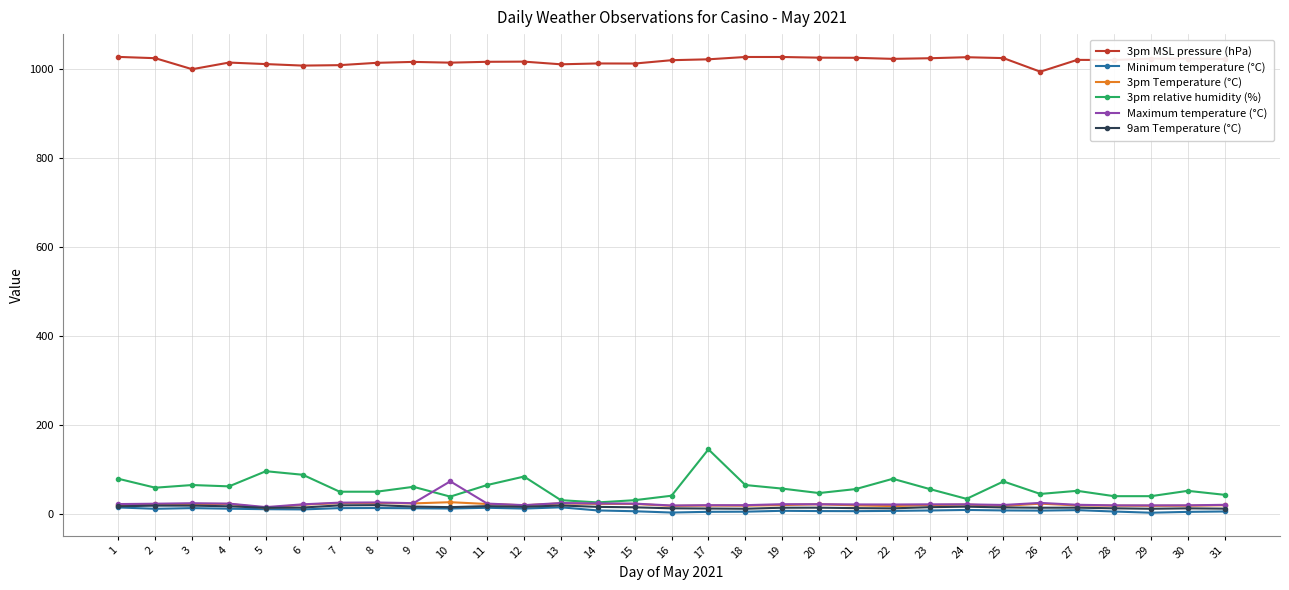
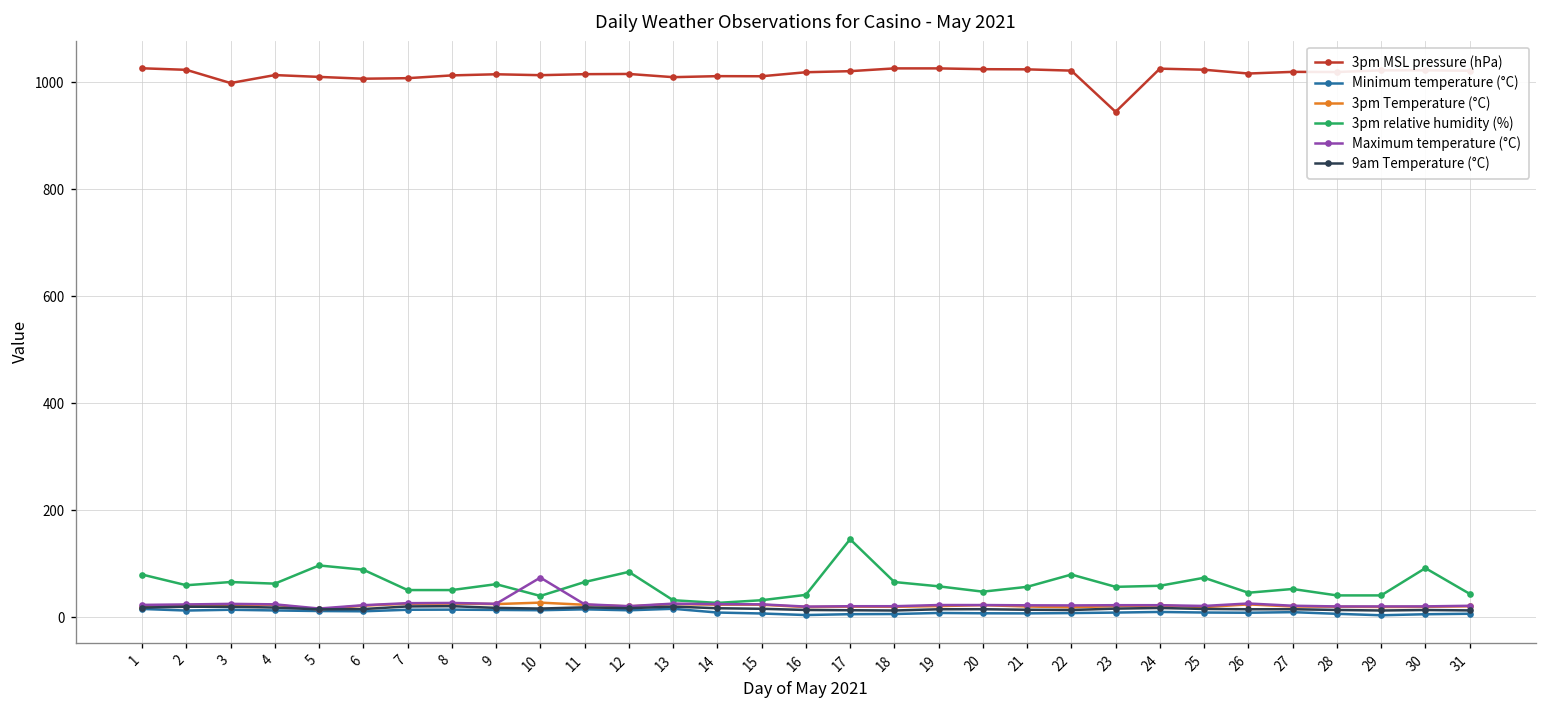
  {
    "3pm MSL pressure (hPa)": {
      "1": 1030,
      "2": 1020,
      "3": 1000,
      "4": 1010,
      "5": 1010,
      "6": 1010,
      "7": 1010,
      "8": 1010,
      "9": 1020,
      "10": 1010,
      "11": 1020,
      "12": 1020,
      "13": 1010,
      "14": 1010,
      "15": 1010,
      "16": 1020,
      "17": 1020,
      "18": 1030,
      "19": 1030,
      "20": 1020,
      "21": 1020,
      "22": 1020,
-     "23": 1020,
+     "23": 940,
      "24": 1030,
      "25": 1020,
-     "26": 990,
+     "26": 1020,
      "27": 1020
    },
    "Minimum temperature (°C)": {
      "2": 10,
      "7": 10,
      "8": 10,
      "14": 10,
      "15": 10,
      "16": 0,
      "17": 10,
      "18": 10,
      "19": 10,
      "20": 10,
      "21": 10,
      "22": 10,
      "23": 10,
      "24": 10,
      "25": 10,
      "26": 10,
      "28": 10,
      "29": 0,
      "30": 10,
      "31": 10
    },
    "3pm Temperature (°C)": {
      "10": 30
    },
    "3pm relative humidity (%)": {
      "1": 80,
      "2": 60,
      "3": 70,
      "4": 60,
      "5": 100,
      "6": 90,
      "7": 50,
      "8": 50,
      "9": 60,
      "10": 40,
      "11": 70,
      "12": 90,
      "13": 30,
      "15": 30,
      "16": 40,
      "17": 150,
      "18": 70,
      "19": 60,
      "20": 50,
      "21": 60,
      "22": 80,
      "23": 60,
-     "24": 40,
+     "24": 60,
      "25": 70,
      "26": 50,
      "27": 50,
      "28": 40,
      "29": 40,
-     "30": 50,
+     "30": 90,
      "31": 40
    },
    "Maximum temperature (°C)": {
      "10": 70
    },
    "9am Temperature (°C)": {
      "14": 20,
      "15": 20,
      "17": 10,
      "18": 10,
      "19": 20,
      "20": 20,
      "21": 10,
      "26": 20,
      "28": 10,
      "29": 10,
      "30": 10,
      "31": 10
    }
  }
